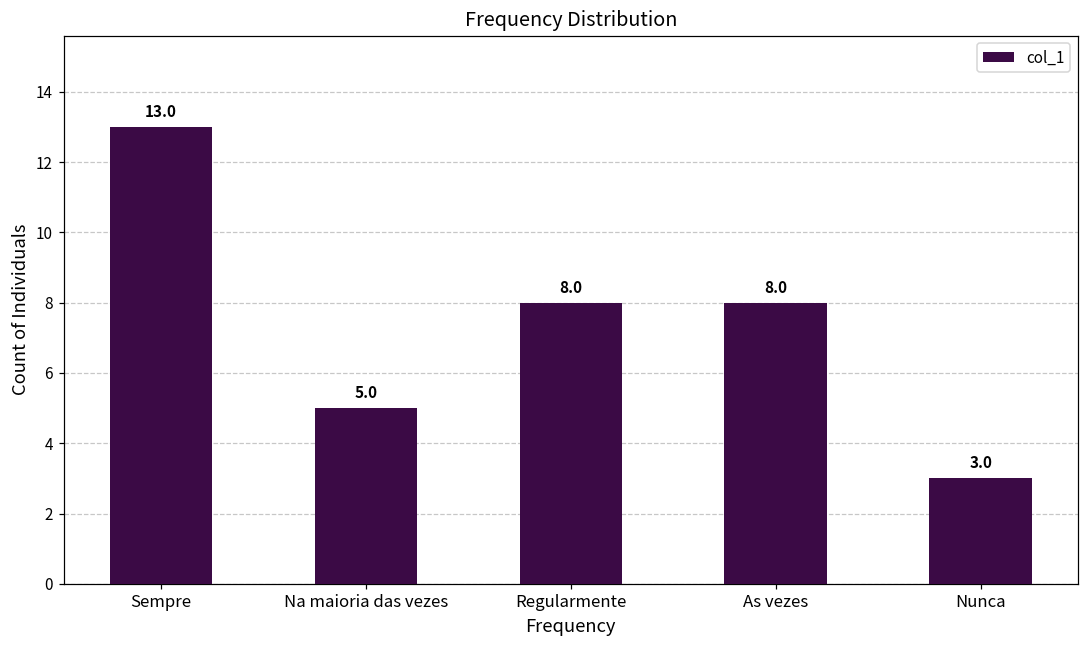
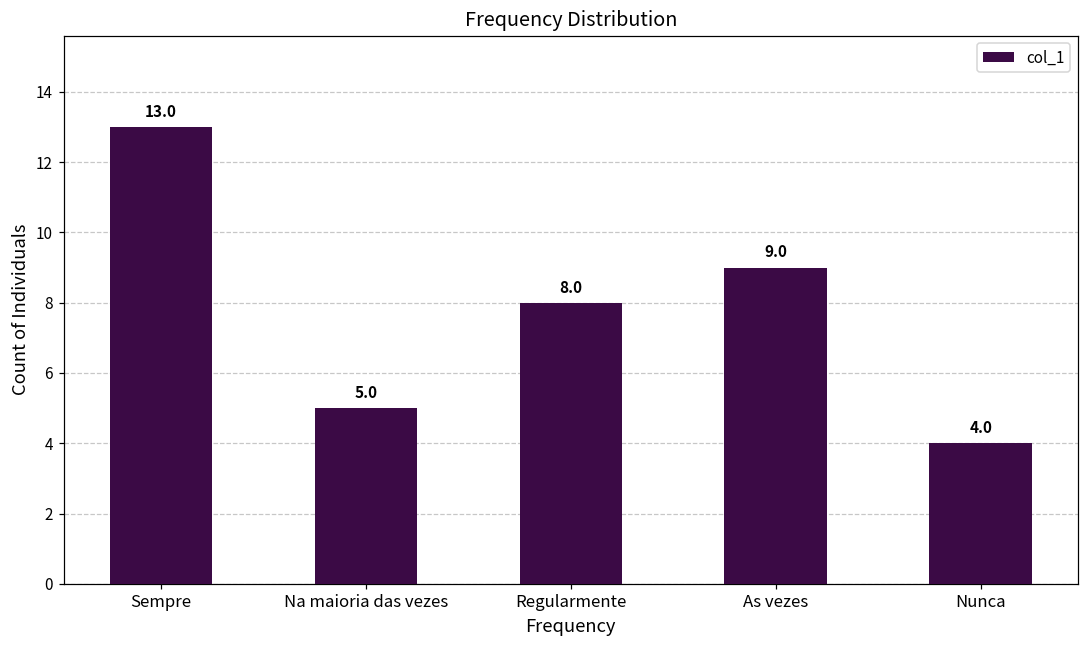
  {
    "Sempre": 13.0,
    "Na maioria das vezes": 5.0,
    "Regularmente": 8.0,
-   "As vezes": 8.0,
-   "Nunca": 3.0
+   "As vezes": 9.0,
+   "Nunca": 4.0
  }
